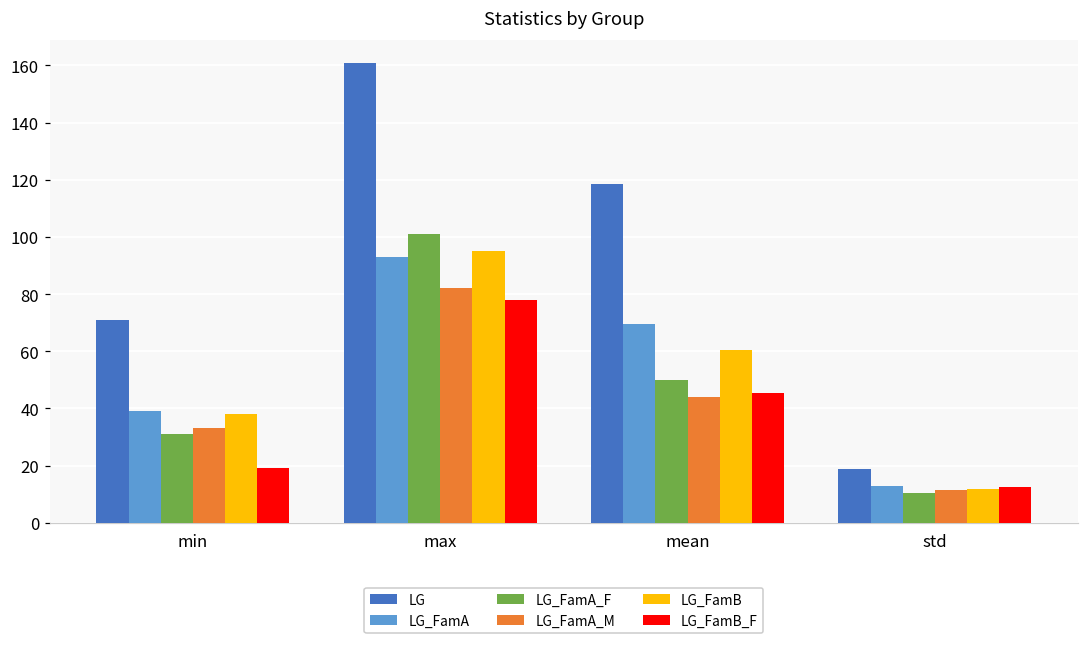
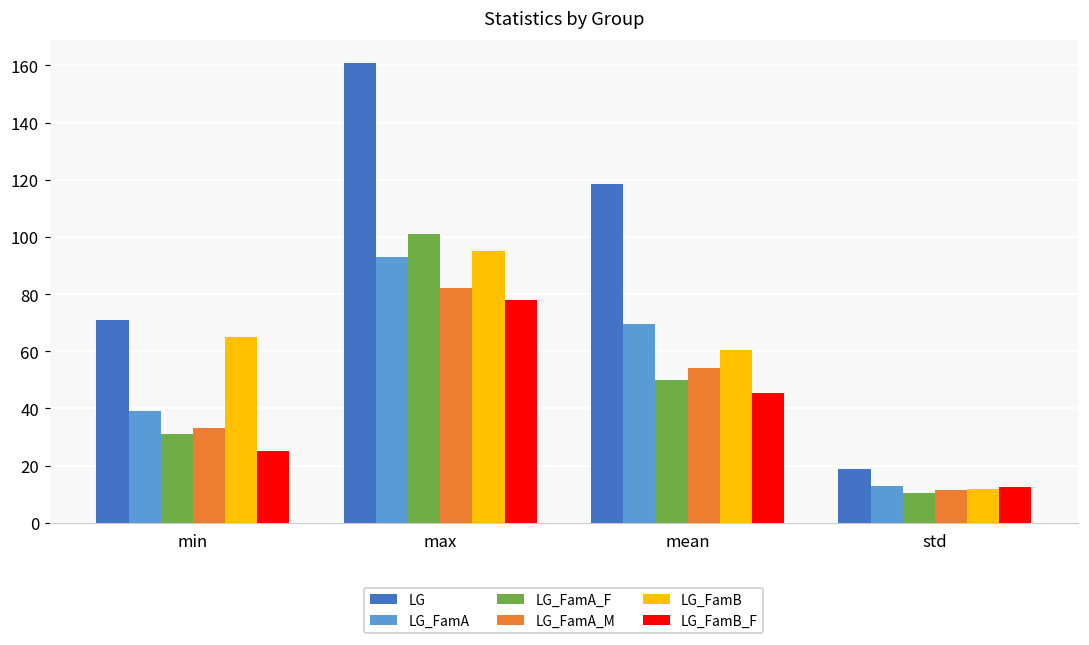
  {
    "LG_FamA_F": {
      "min": 31,
      "max": 101,
      "mean": 50,
      "std": 10
    },
    "LG_FamA_M": {
      "min": 33,
      "max": 82,
-     "mean": 44,
+     "mean": 54,
      "std": 11
    },
    "LG_FamB": {
-     "min": 38,
+     "min": 65,
      "max": 95,
      "mean": 61,
      "std": 12
    },
    "LG_FamB_F": {
-     "min": 19,
+     "min": 25,
      "max": 78,
      "mean": 45,
      "std": 12
    }
  }
